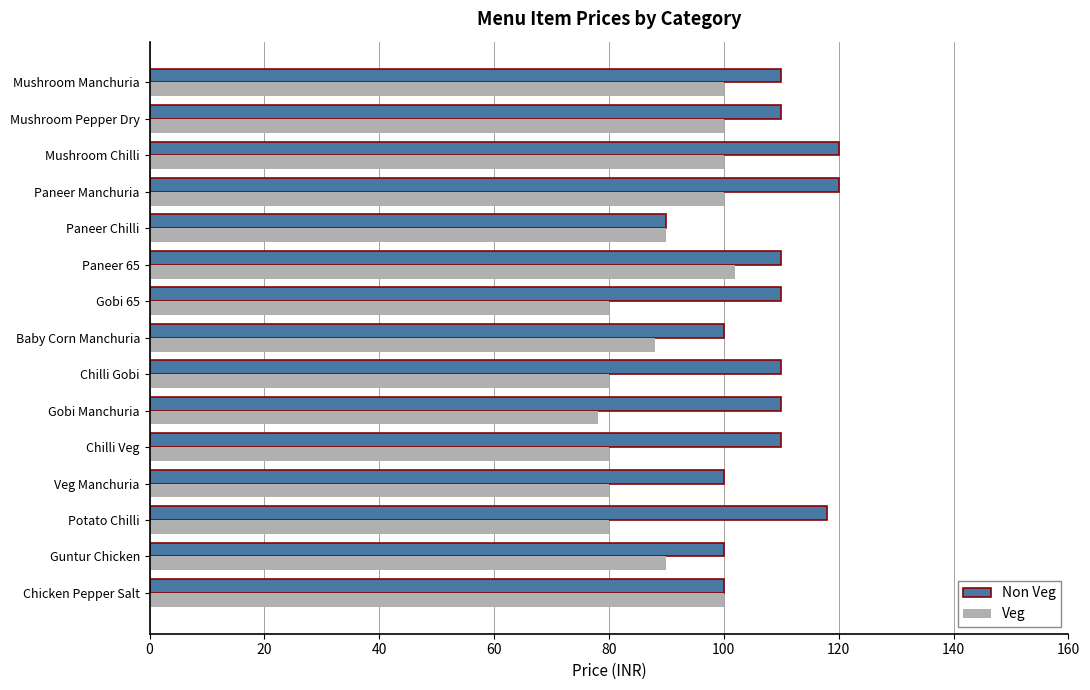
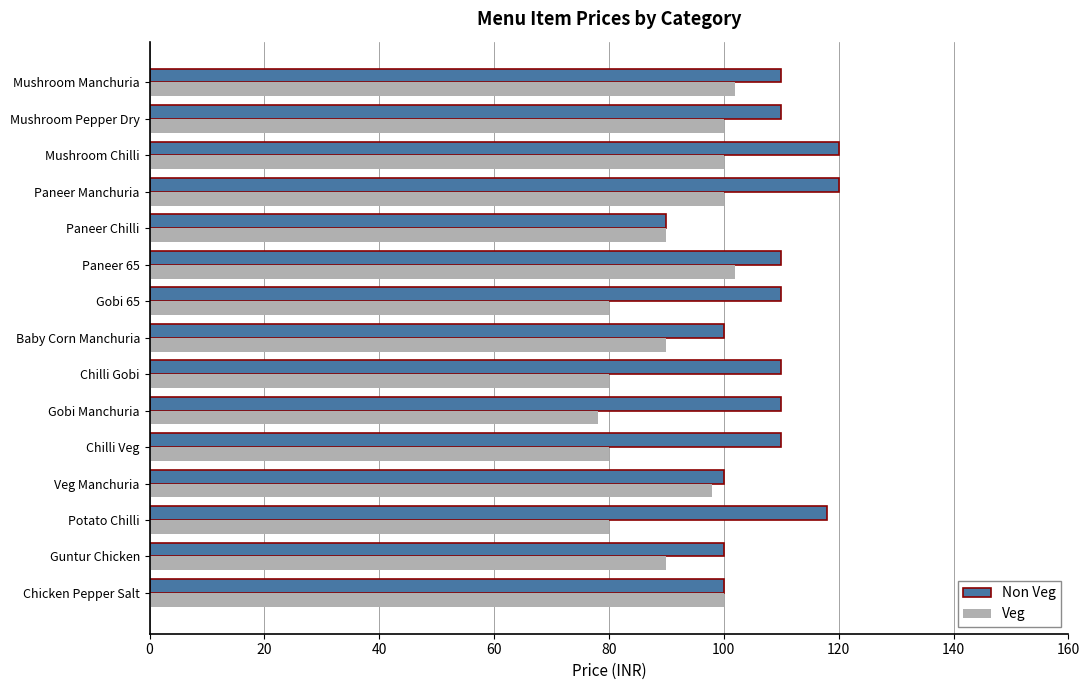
  {
    "Non Veg": {
      "Mushroom Manchuria": 110,
      "Mushroom Pepper Dry": 110,
      "Mushroom Chilli": 120,
      "Paneer Manchuria": 120,
      "Paneer Chilli": 90,
      "Paneer 65": 110,
      "Gobi 65": 110,
      "Baby Corn Manchuria": 100,
      "Chilli Gobi": 110,
      "Gobi Manchuria": 110,
      "Chilli Veg": 110,
      "Veg Manchuria": 100,
      "Potato Chilli": 118,
      "Guntur Chicken": 100,
      "Chicken Pepper Salt": 100
    },
    "Veg": {
-     "Mushroom Manchuria": 100,
+     "Mushroom Manchuria": 102,
      "Mushroom Pepper Dry": 100,
      "Mushroom Chilli": 100,
      "Paneer Manchuria": 100,
      "Paneer Chilli": 90,
      "Paneer 65": 102,
      "Gobi 65": 80,
-     "Baby Corn Manchuria": 88,
+     "Baby Corn Manchuria": 90,
      "Chilli Gobi": 80,
      "Gobi Manchuria": 78,
      "Chilli Veg": 80,
-     "Veg Manchuria": 80,
+     "Veg Manchuria": 98,
      "Potato Chilli": 80,
      "Guntur Chicken": 90,
      "Chicken Pepper Salt": 100
    }
  }
